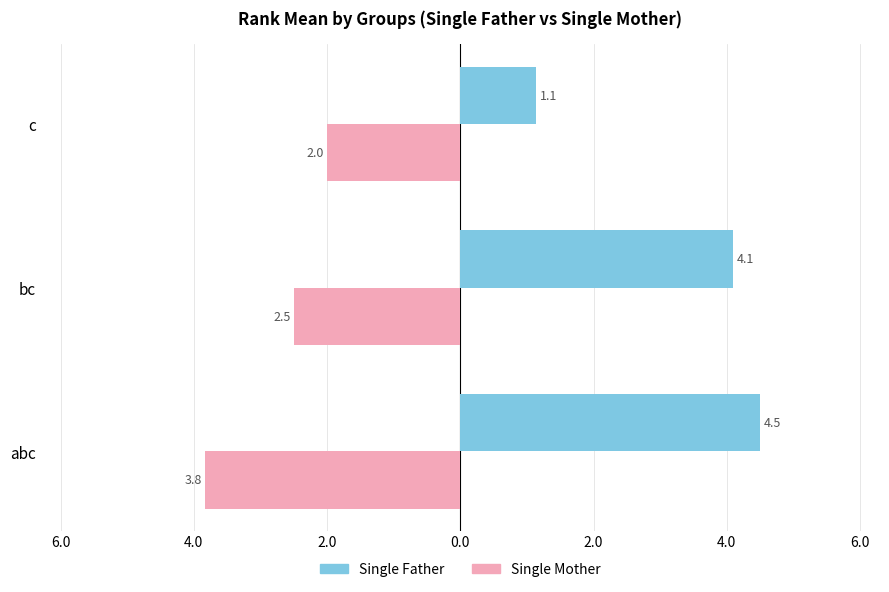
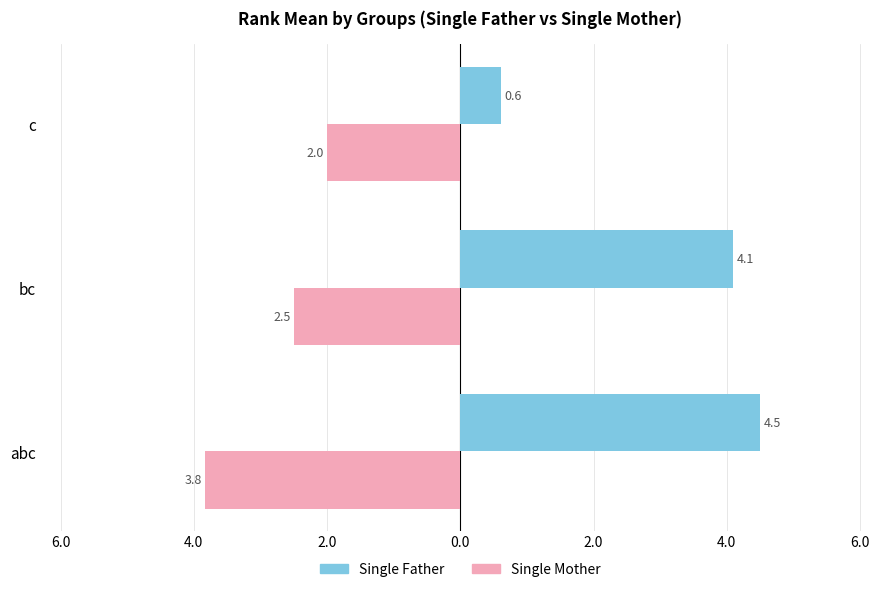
  {
    "Single Father": {
-     "c": 1.1,
+     "c": 0.6,
      "bc": 4.1,
      "abc": 4.5
    }
  }
